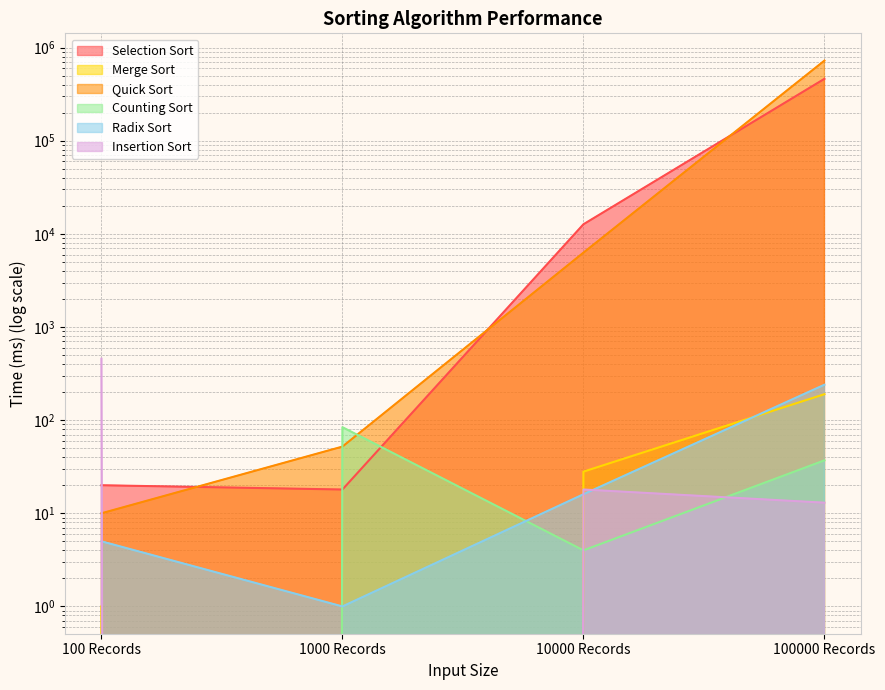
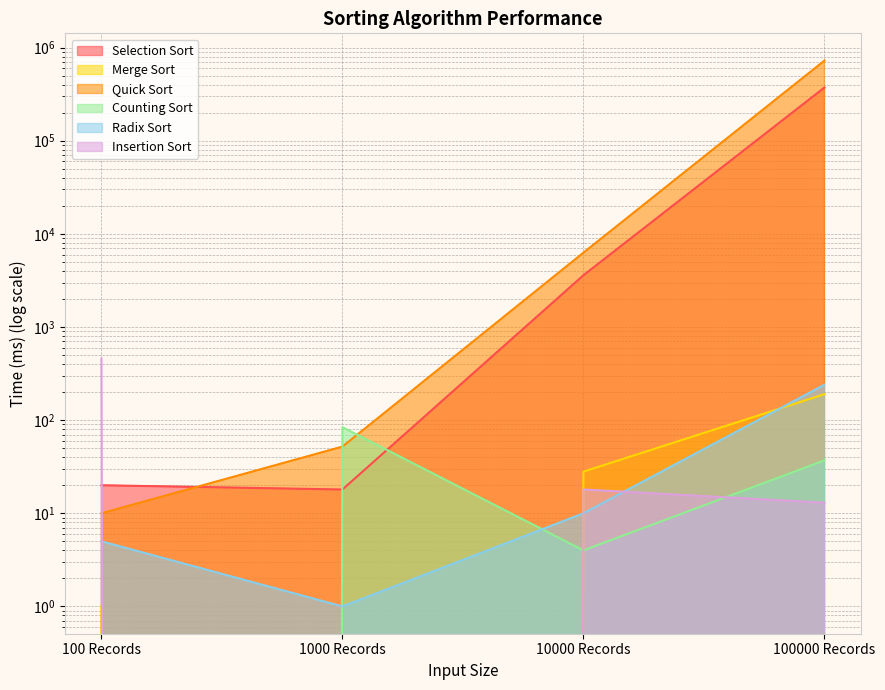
  {
    "Selection Sort": {
      "100 Records": 20,
      "1000 Records": 18,
-     "10000 Records": 13000,
-     "100000 Records": 500000
+     "10000 Records": 3600,
+     "100000 Records": 370000
    },
    "Merge Sort": {
      "100 Records": 1,
      "10000 Records": 28,
      "100000 Records": 190
    },
    "Quick Sort": {
      "100 Records": 10,
      "1000 Records": 50,
      "10000 Records": 6000,
      "100000 Records": 700000
    },
    "Counting Sort": {
      "1000 Records": 80,
      "10000 Records": 4,
      "100000 Records": 37
    },
    "Radix Sort": {
      "100 Records": 5,
      "1000 Records": 1,
-     "10000 Records": 16,
+     "10000 Records": 10,
      "100000 Records": 240
    },
    "Insertion Sort": {
      "100 Records": 500,
      "10000 Records": 18,
      "100000 Records": 13
    }
  }
